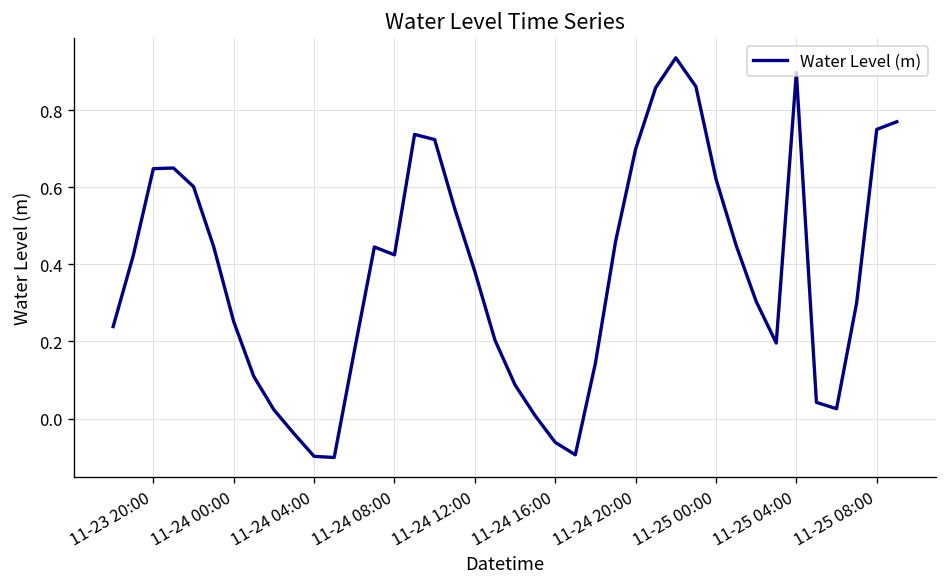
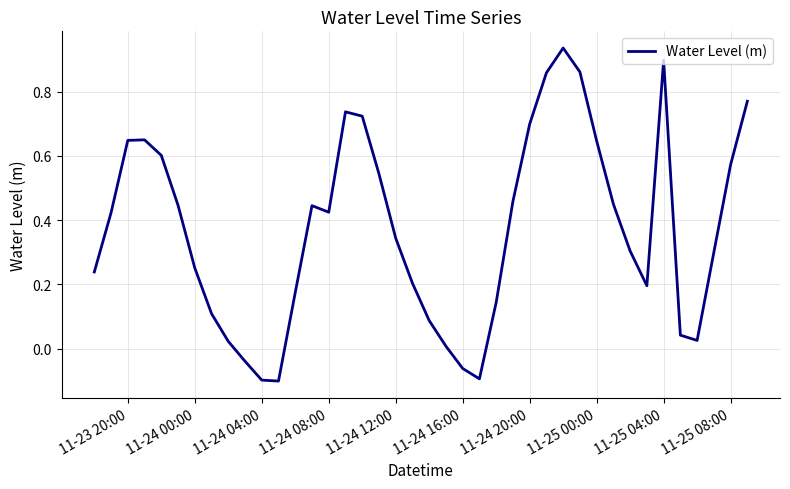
  {
    "11-23 20:00": 0.65,
    "11-24 00:00": 0.25,
    "11-24 04:00": -0.10,
    "11-24 08:00": 0.42,
-   "11-24 12:00": 0.38,
+   "11-24 12:00": 0.34,
    "11-24 16:00": -0.06,
    "11-24 20:00": 0.70,
-   "11-25 00:00": 0.62,
-   "11-25 08:00": 0.75
+   "11-25 00:00": 0.65,
+   "11-25 08:00": 0.57
  }
